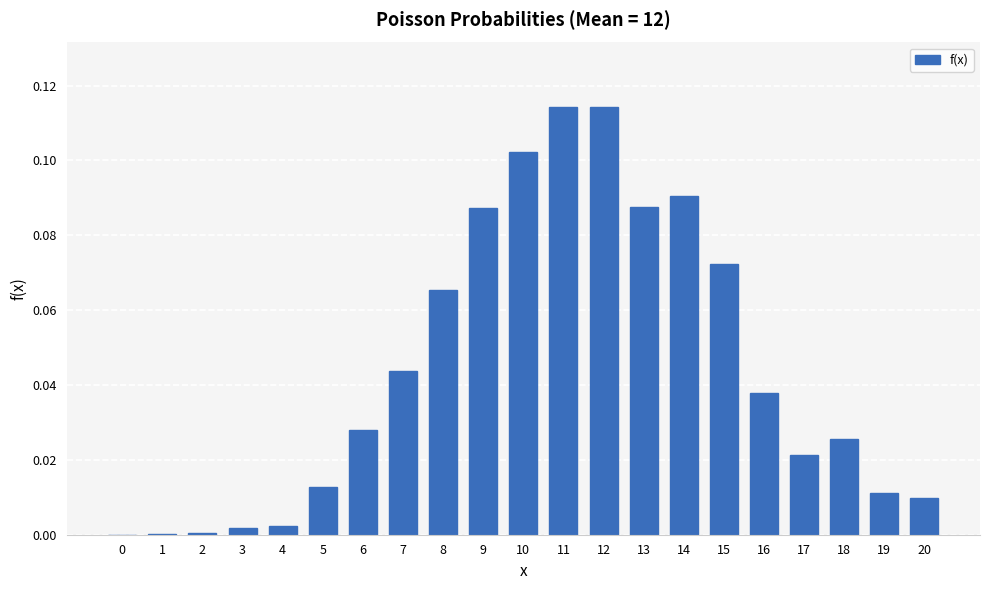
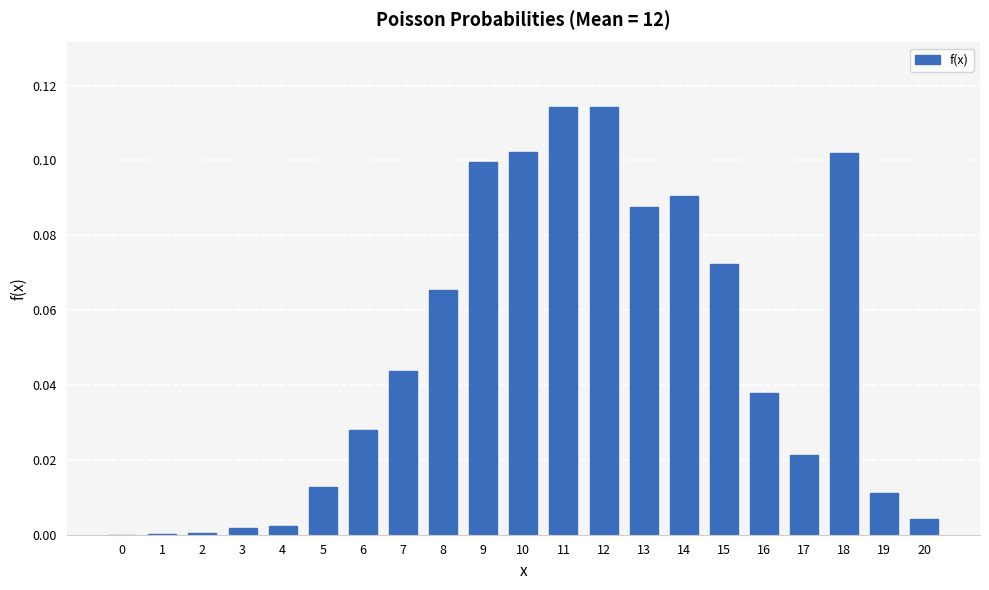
  {
    "3": 0.002,
    "4": 0.002,
    "5": 0.013,
    "6": 0.028,
    "7": 0.044,
    "8": 0.066,
-   "9": 0.087,
+   "9": 0.100,
    "10": 0.102,
    "11": 0.114,
    "12": 0.114,
    "13": 0.088,
    "14": 0.090,
    "15": 0.072,
    "16": 0.038,
    "17": 0.021,
-   "18": 0.026,
+   "18": 0.102,
    "19": 0.011,
-   "20": 0.010
+   "20": 0.004
  }
